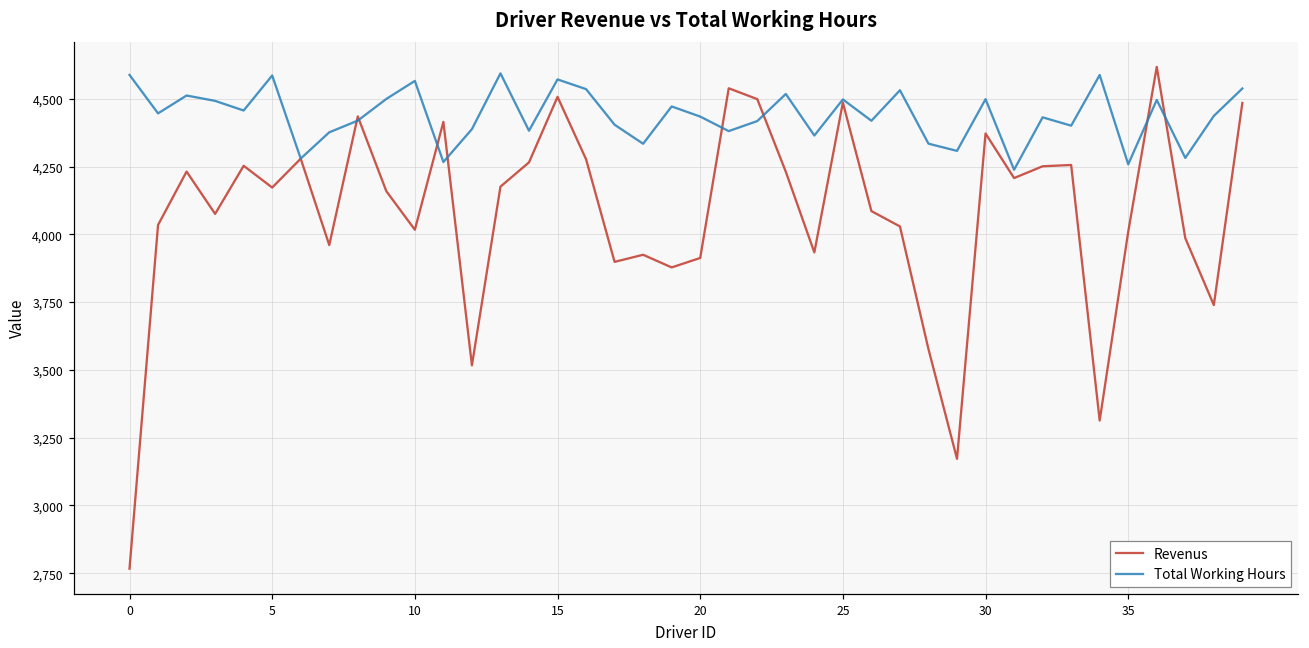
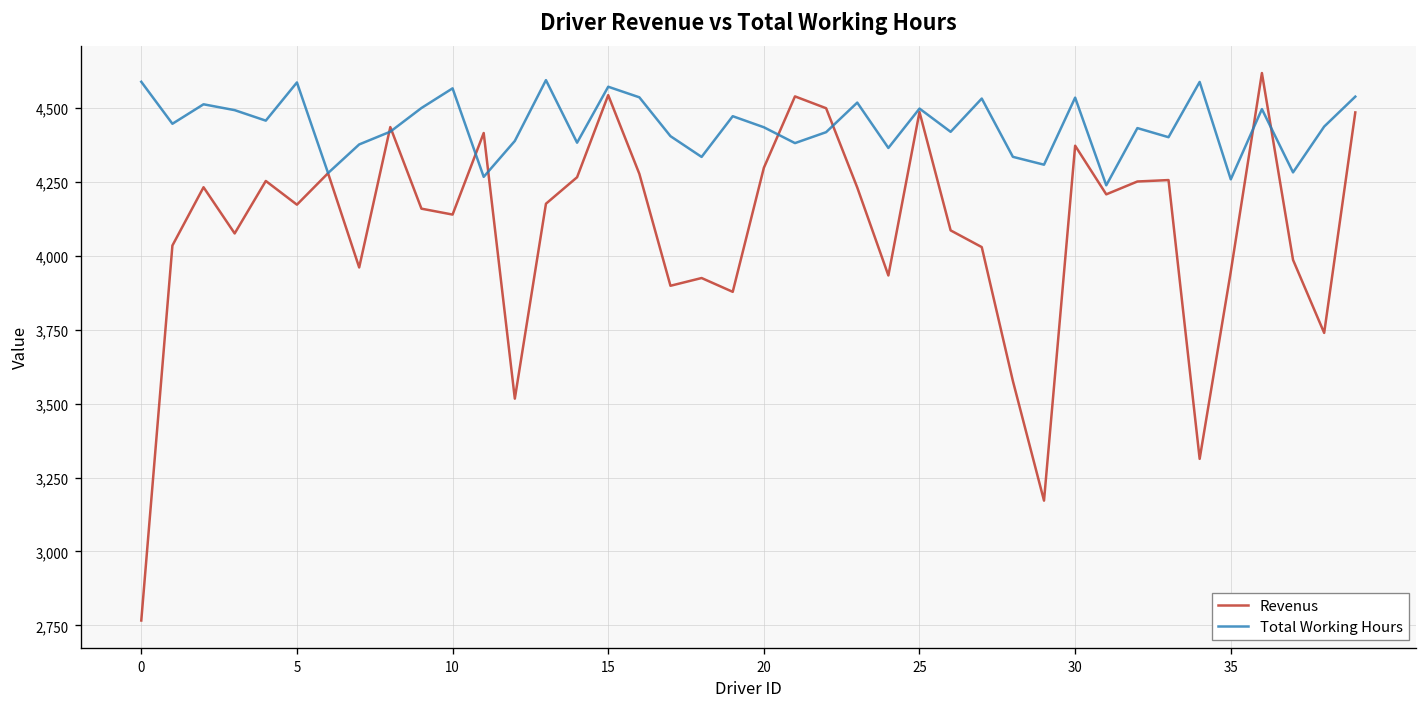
  {
    "Revenus": {
      "0": "2,770",
      "5": "4,170",
-     "10": "4,020",
-     "15": "4,510",
-     "20": "3,910",
+     "10": "4,140",
+     "15": "4,540",
+     "20": "4,300",
      "25": "4,490",
      "30": "4,370",
-     "35": "4,010"
+     "35": "3,950"
    },
    "Total Working Hours": {
      "0": "4,590",
      "5": "4,590",
      "10": "4,570",
      "15": "4,570",
      "20": "4,430",
      "25": "4,500",
-     "30": "4,500",
+     "30": "4,530",
      "35": "4,260"
    }
  }
